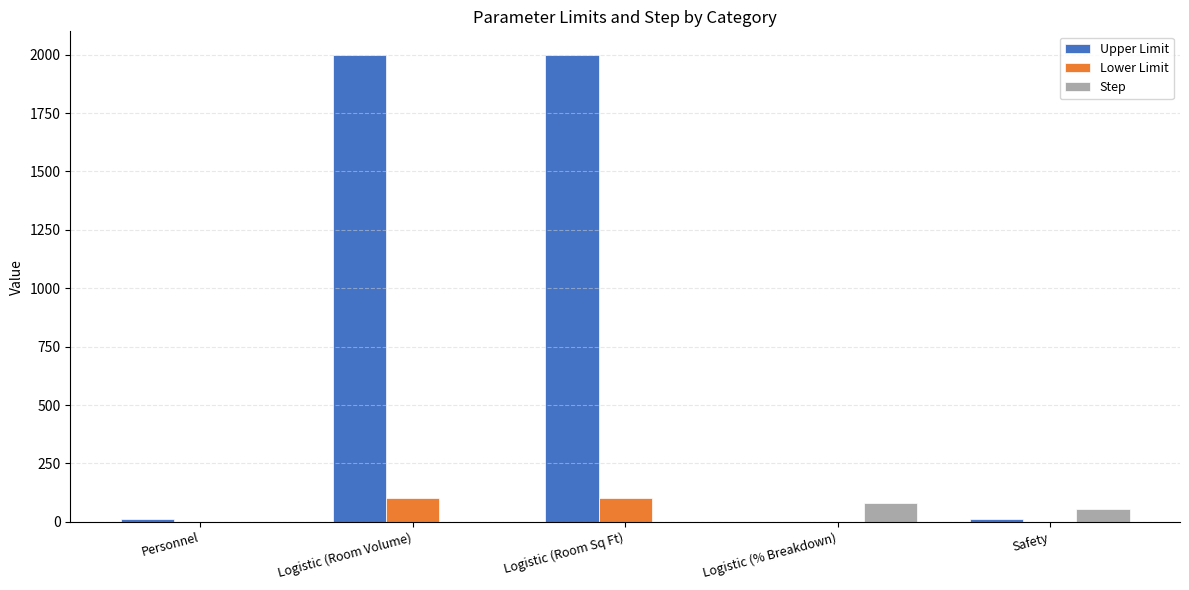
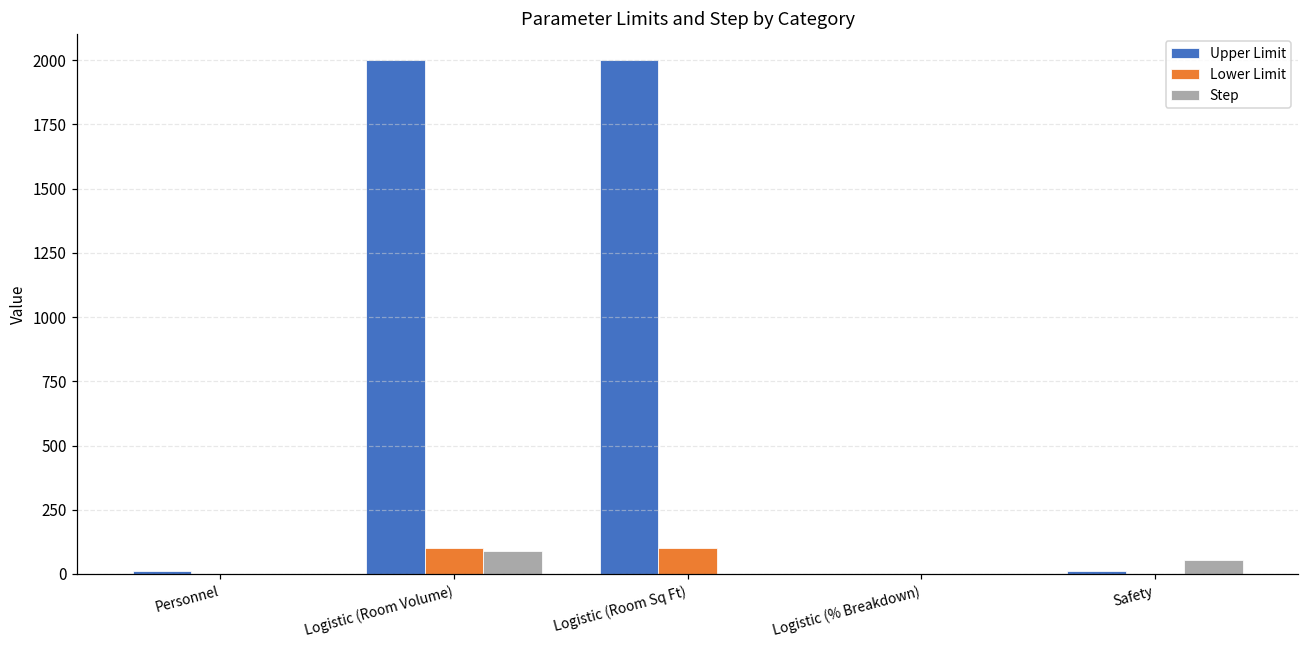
  {
    "Upper Limit": {
      "Logistic (Room Volume)": 2000,
      "Logistic (Room Sq Ft)": 2000
    },
    "Lower Limit": {
      "Personnel": 0,
      "Logistic (Room Volume)": 100,
      "Logistic (Room Sq Ft)": 100,
      "Logistic (% Breakdown)": 0,
      "Safety": 0
    },
    "Step": {
-     "Logistic (Room Volume)": 0,
-     "Logistic (% Breakdown)": 80,
+     "Logistic (Room Volume)": 90,
+     "Logistic (% Breakdown)": 0,
      "Safety": 50
    }
  }
